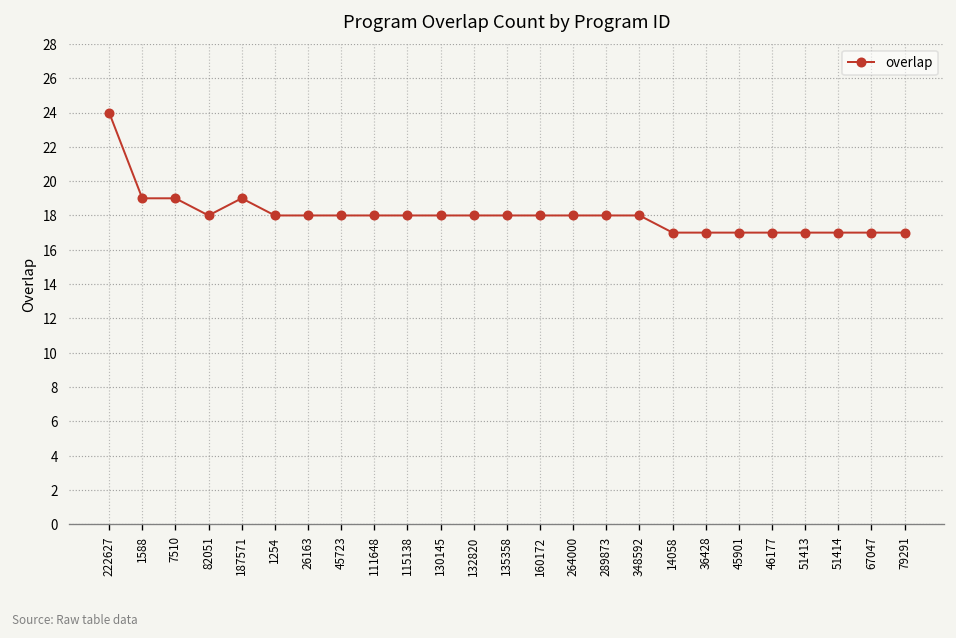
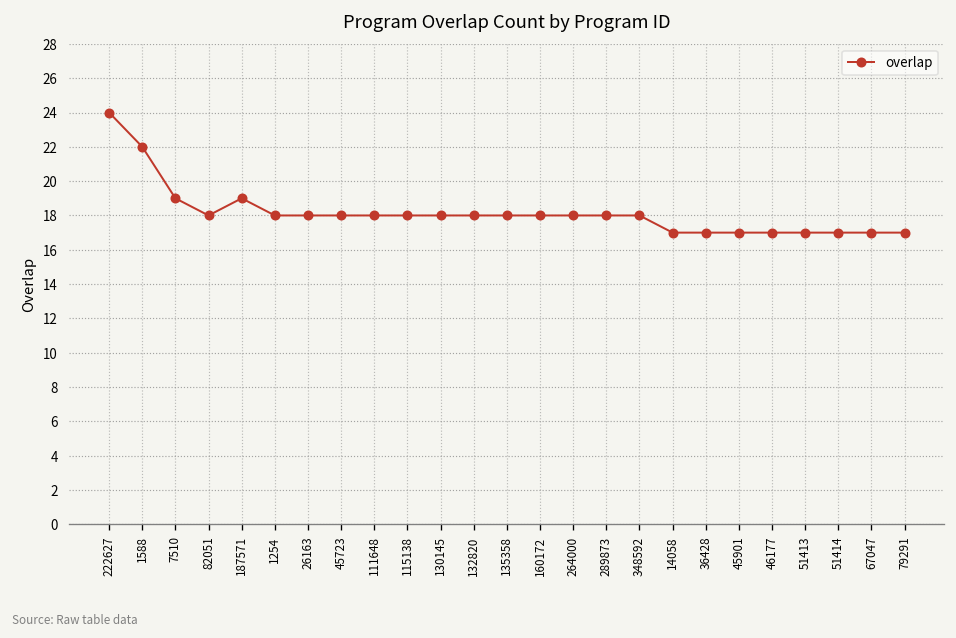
  {
    "222627": 24,
-   "1588": 19,
+   "1588": 22,
    "7510": 19,
    "82051": 18,
    "187571": 19,
    "1254": 18,
    "26163": 18,
    "45723": 18,
    "111648": 18,
    "115138": 18,
    "130145": 18,
    "132820": 18,
    "135358": 18,
    "160172": 18,
    "264000": 18,
    "289873": 18,
    "348592": 18,
    "14058": 17,
    "36428": 17,
    "45901": 17,
    "46177": 17,
    "51413": 17,
    "51414": 17,
    "67047": 17,
    "79291": 17
  }
